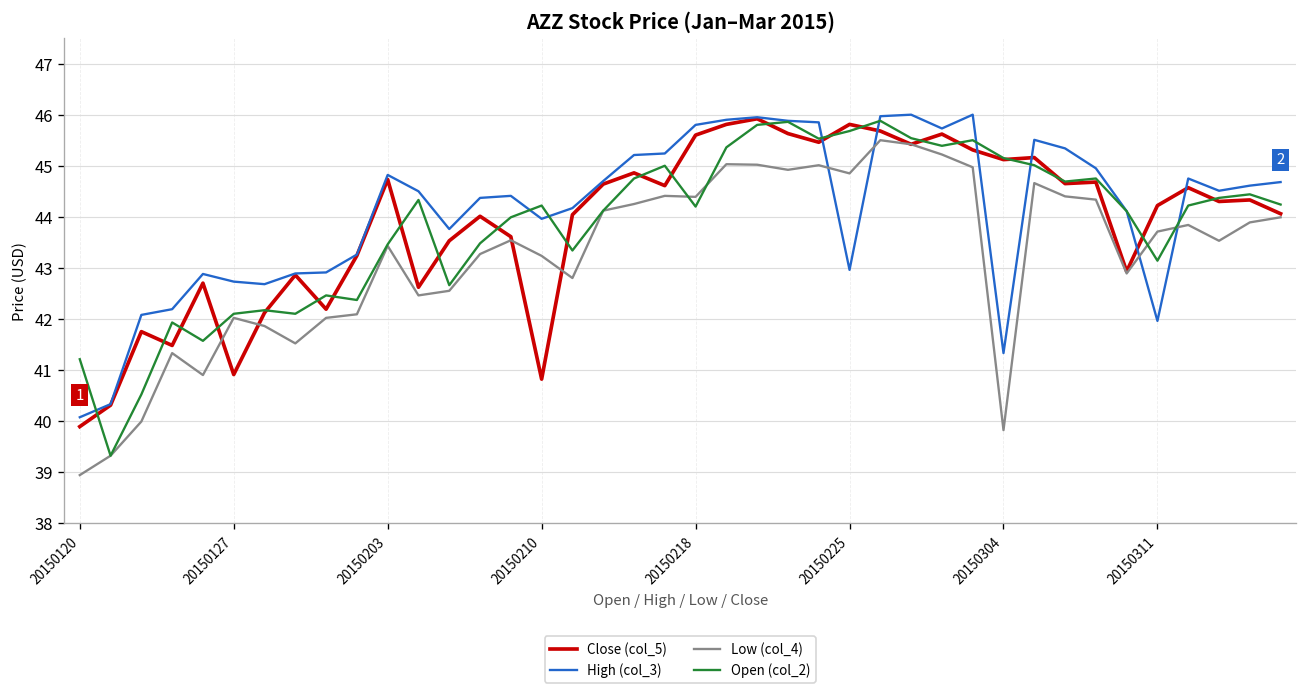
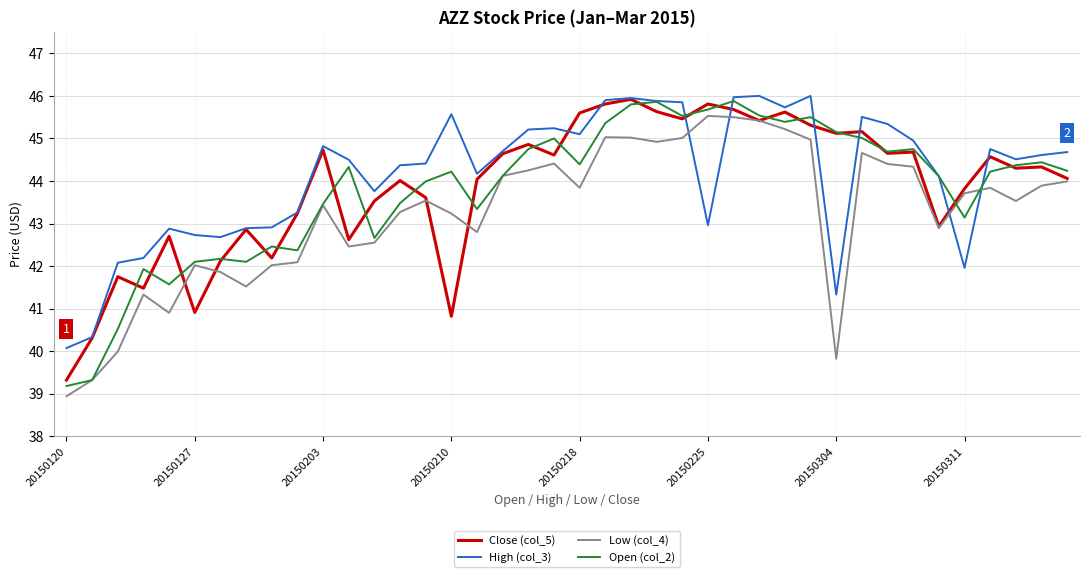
  {
    "Close (col_5)": {
-     "20150120": 39.9,
+     "20150120": 39.3,
      "20150127": 40.9,
      "20150203": 44.7,
      "20150210": 40.8,
      "20150218": 45.6,
      "20150225": 45.8,
-     "20150311": 44.2
+     "20150311": 43.8
    },
    "High (col_3)": {
      "20150127": 42.7,
      "20150203": 44.8,
-     "20150210": 44.0,
-     "20150218": 45.8,
+     "20150210": 45.6,
+     "20150218": 45.1,
      "20150225": 43.0,
      "20150304": 41.3,
      "20150311": 42.0
    },
    "Low (col_4)": {
      "20150120": 38.9,
      "20150127": 42.0,
      "20150210": 43.2,
-     "20150218": 44.4,
-     "20150225": 44.9,
+     "20150218": 43.8,
+     "20150225": 45.5,
      "20150304": 39.8,
      "20150311": 43.7
    },
    "Open (col_2)": {
-     "20150120": 41.2,
+     "20150120": 39.2,
      "20150127": 42.1,
      "20150210": 44.2,
-     "20150218": 44.2,
+     "20150218": 44.4,
      "20150225": 45.7,
      "20150311": 43.1
    }
  }
